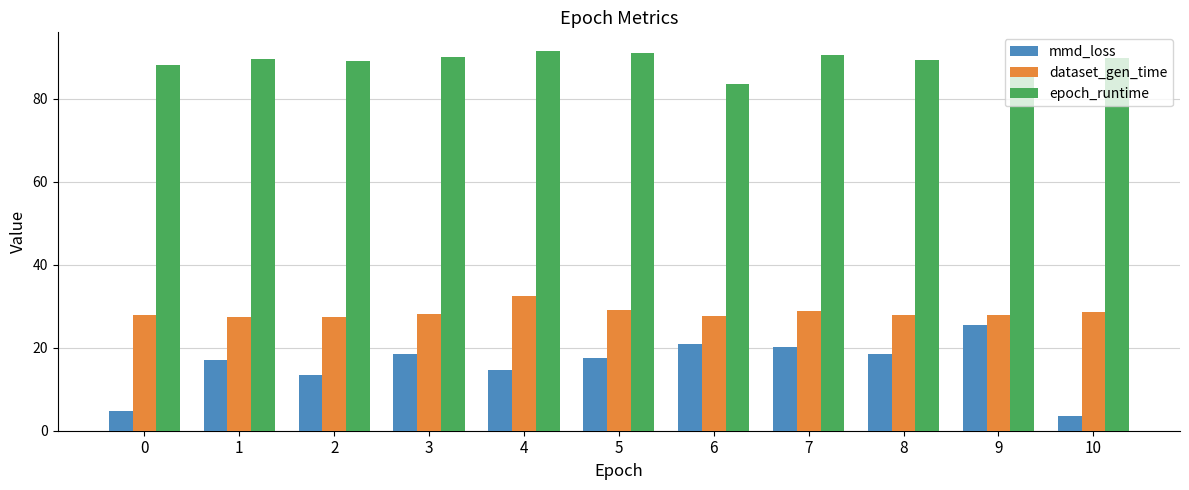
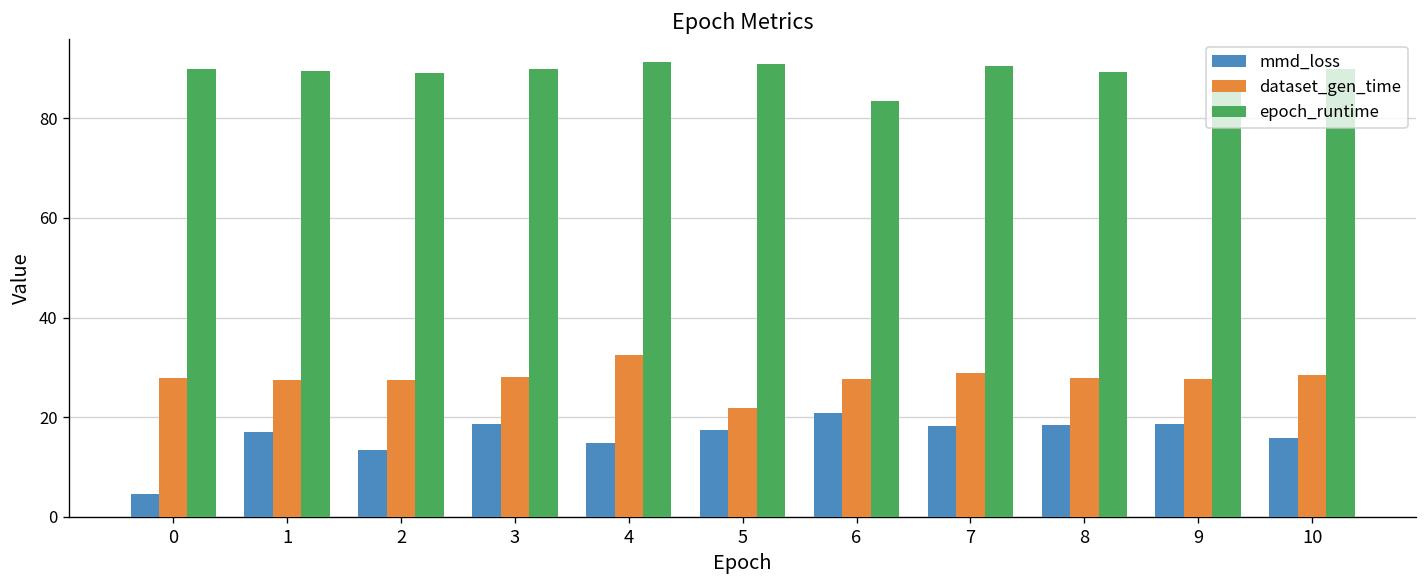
  {
    "mmd_loss": {
      "0": 5,
      "1": 17,
      "2": 13,
      "3": 19,
      "4": 15,
      "5": 18,
      "6": 21,
-     "7": 20,
+     "7": 18,
      "8": 19,
-     "9": 25,
-     "10": 4
+     "9": 19,
+     "10": 16
    },
    "dataset_gen_time": {
      "0": 28,
      "1": 27,
      "2": 27,
      "3": 28,
      "4": 32,
-     "5": 29,
+     "5": 22,
      "6": 28,
      "7": 29,
      "8": 28,
      "9": 28,
      "10": 29
    },
    "epoch_runtime": {
-     "0": 88,
+     "0": 90,
      "1": 89,
      "2": 89,
      "3": 90,
      "4": 91,
      "5": 91,
      "6": 83,
      "7": 91,
      "8": 89
    }
  }
